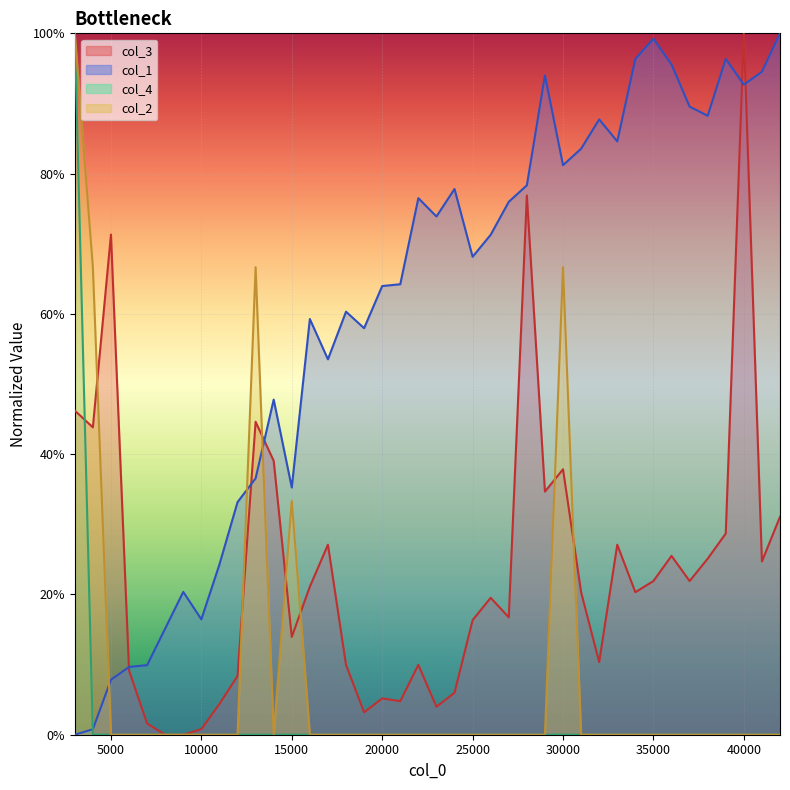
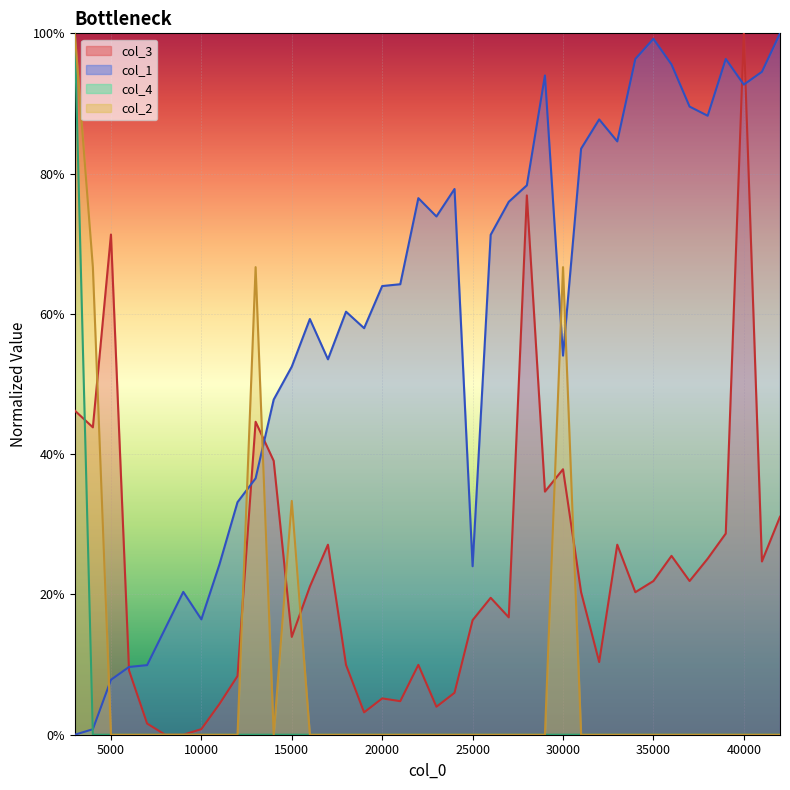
  {
    "col_1": {
      "5000": "8%",
      "10000": "16%",
-     "15000": "35%",
+     "15000": "52%",
      "20000": "64%",
-     "25000": "68%",
-     "30000": "81%",
+     "25000": "24%",
+     "30000": "54%",
      "35000": "99%",
      "40000": "93%"
    },
    "col_4": {
      "15000": "0%",
      "30000": "0%"
    }
  }
